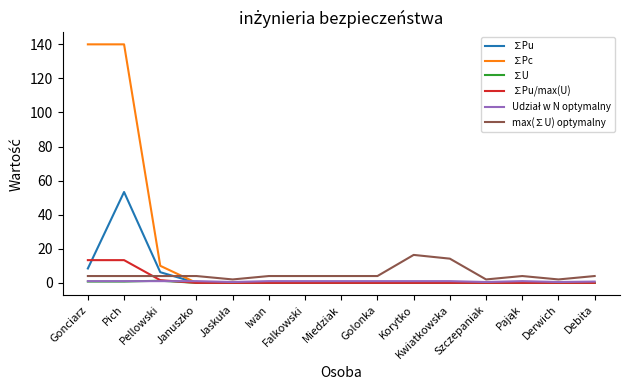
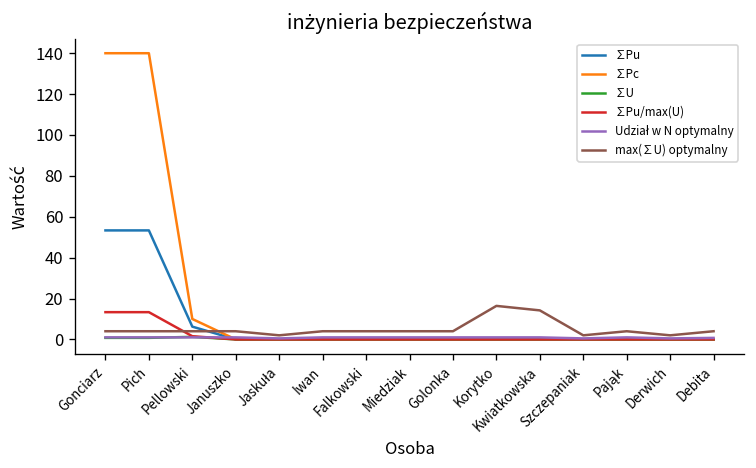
  {
    "∑Pu": {
-     "Gonciarz": 8,
+     "Gonciarz": 53,
      "Pich": 53,
      "Pellowski": 6
    },
    "∑Pc": {
      "Gonciarz": 140,
      "Pich": 140,
      "Pellowski": 10
    },
    "∑Pu/max(U)": {
      "Gonciarz": 13,
      "Pich": 13
    },
    "max(∑U) optymalny": {
      "Gonciarz": 4,
      "Pich": 4,
      "Pellowski": 4,
      "Januszko": 4,
      "Jaskuła": 2,
      "Iwan": 4,
      "Falkowski": 4,
      "Miedziak": 4,
      "Golonka": 4,
      "Korytko": 16,
      "Kwiatkowska": 14,
      "Szczepaniak": 2,
      "Pająk": 4,
      "Derwich": 2,
      "Debita": 4
    }
  }
